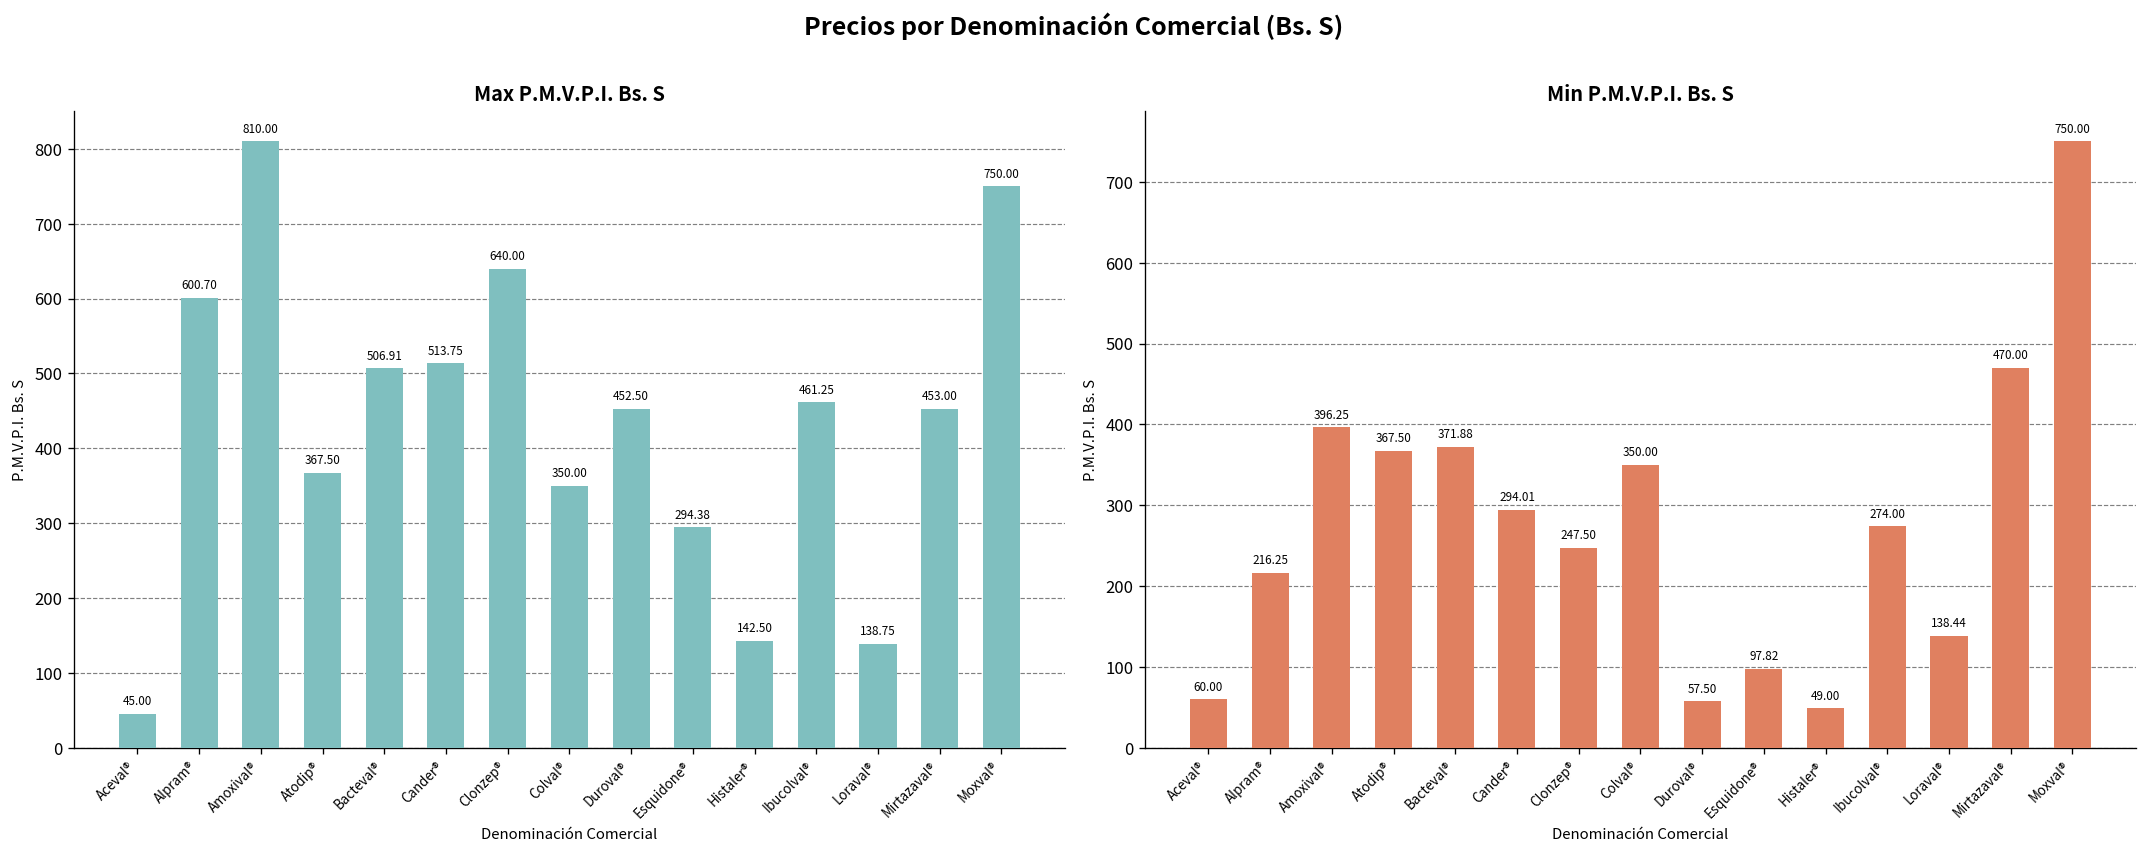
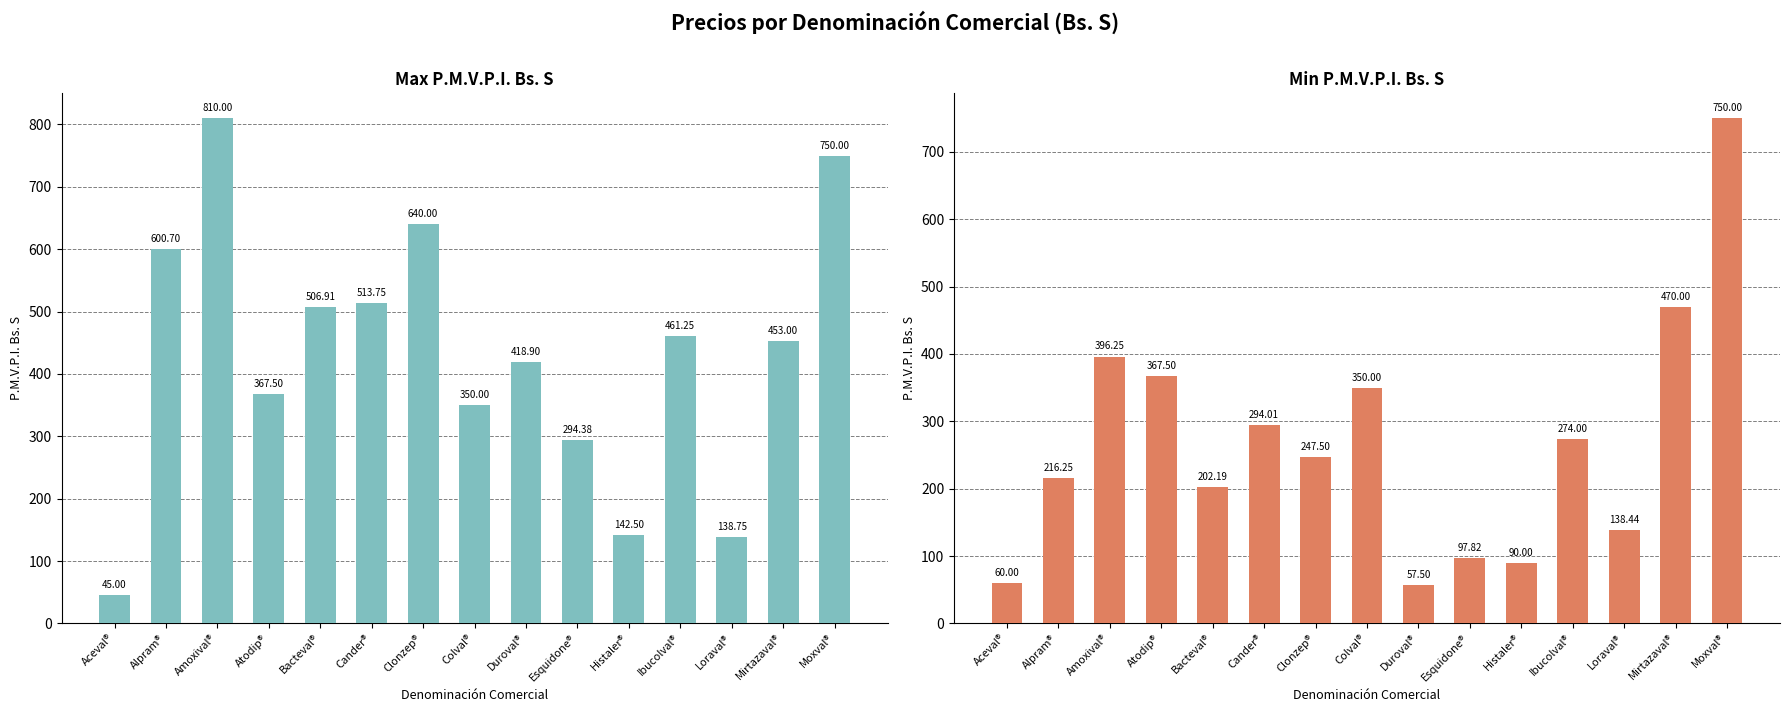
  {
    "Max P.M.V.P.I. Bs. S": {
      "Aceval®": 45.00,
      "Alpram®": 600.70,
      "Amoxival®": 810.00,
      "Atodip®": 367.50,
      "Bacteval®": 506.91,
      "Cander®": 513.75,
      "Clonzep®": 640.00,
      "Colval®": 350.00,
-     "Duroval®": 452.50,
+     "Duroval®": 418.90,
      "Esquidone®": 294.38,
      "Histaler®": 142.50,
      "Ibucolval®": 461.25,
      "Loraval®": 138.75,
      "Mirtazaval®": 453.00,
      "Moxval®": 750.00
    },
    "Min P.M.V.P.I. Bs. S": {
      "Aceval®": 60.00,
      "Alpram®": 216.25,
      "Amoxival®": 396.25,
      "Atodip®": 367.50,
-     "Bacteval®": 371.88,
+     "Bacteval®": 202.19,
      "Cander®": 294.01,
      "Clonzep®": 247.50,
      "Colval®": 350.00,
      "Duroval®": 57.50,
      "Esquidone®": 97.82,
-     "Histaler®": 49.00,
+     "Histaler®": 90.00,
      "Ibucolval®": 274.00,
      "Loraval®": 138.44,
      "Mirtazaval®": 470.00,
      "Moxval®": 750.00
    }
  }
